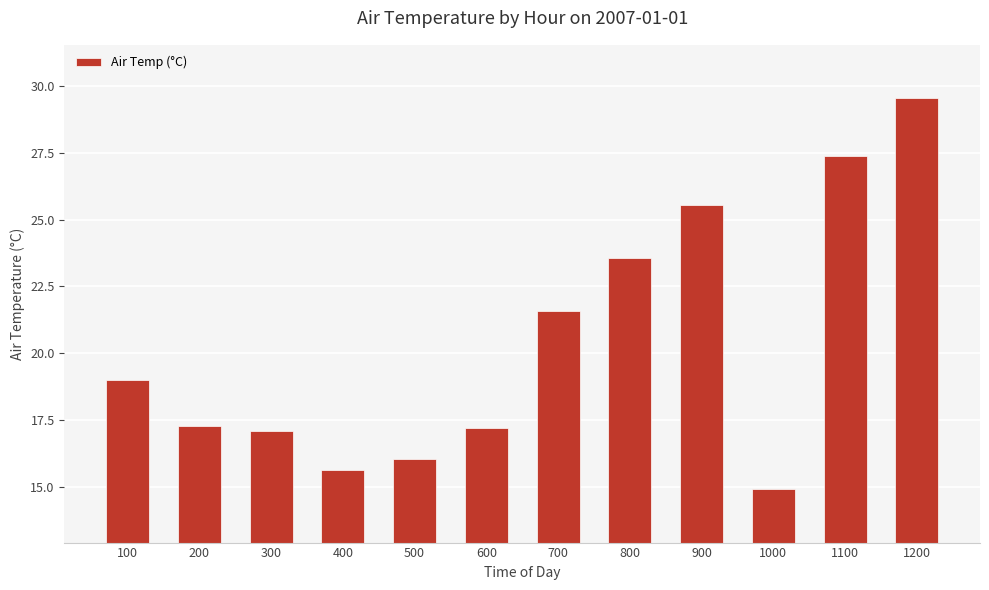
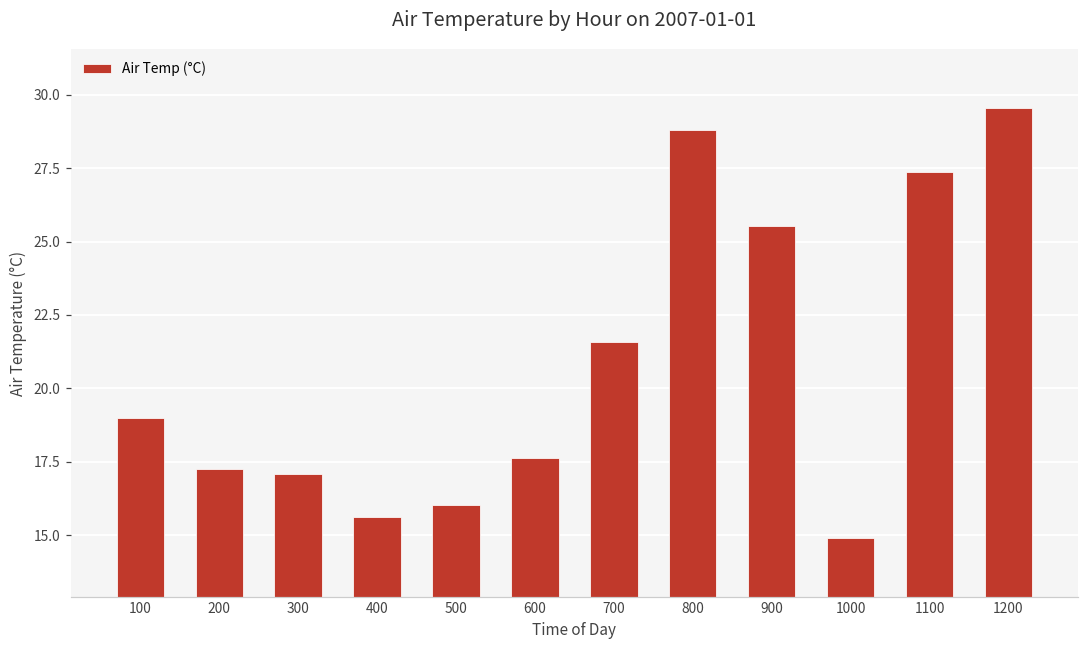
  {
    "100": 19.0,
    "200": 17.3,
    "300": 17.1,
    "400": 15.6,
    "500": 16.0,
-   "600": 17.2,
+   "600": 17.6,
    "700": 21.6,
-   "800": 23.6,
+   "800": 28.8,
    "900": 25.5,
    "1000": 14.9,
    "1100": 27.4,
    "1200": 29.5
  }
